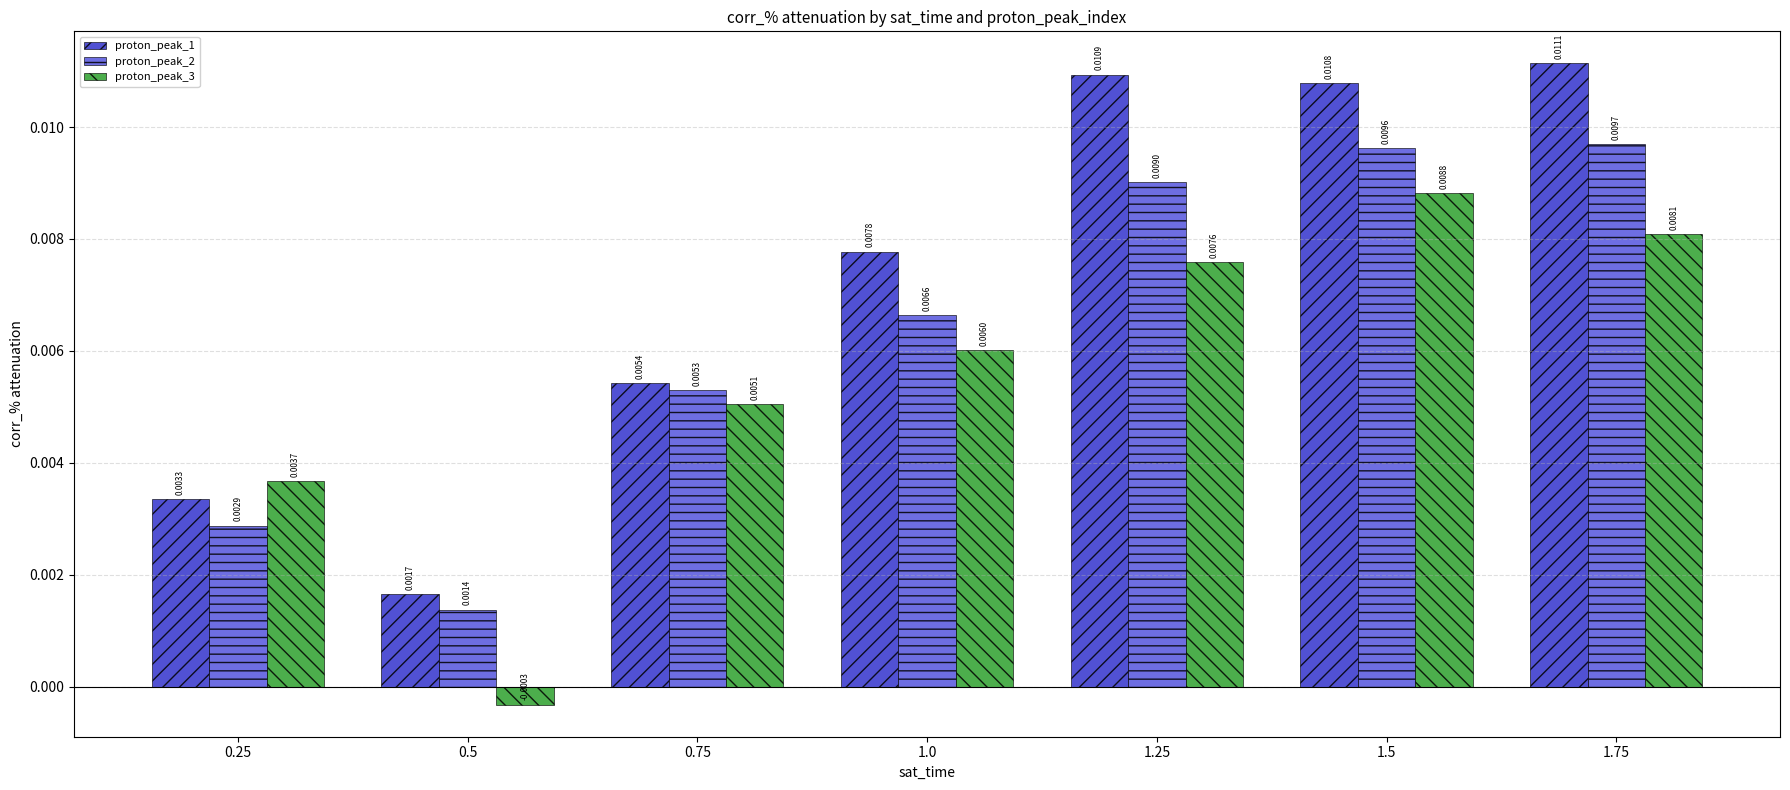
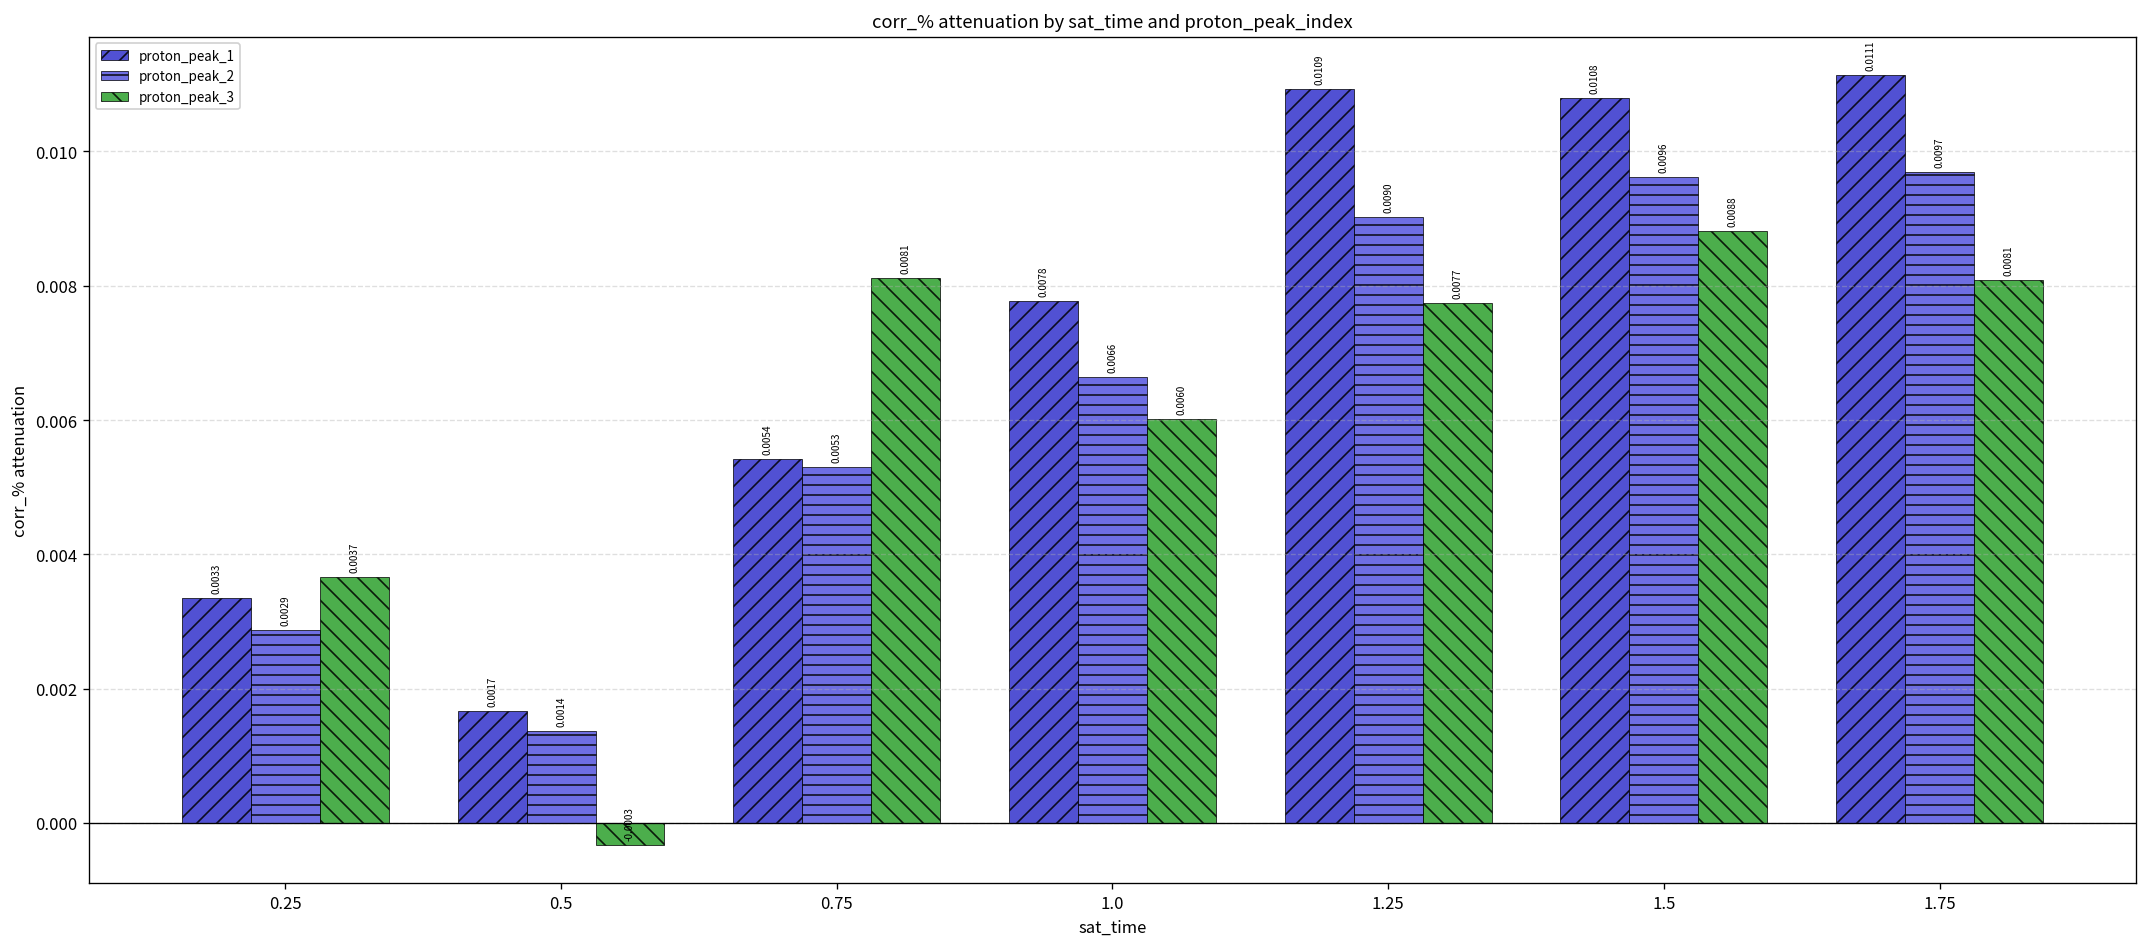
  {
    "proton_peak_3": {
      "0.25": 0.0037,
      "0.5": -0.0003,
-     "0.75": 0.0051,
+     "0.75": 0.0081,
      "1.0": 0.0060,
-     "1.25": 0.0076,
+     "1.25": 0.0077,
      "1.5": 0.0088,
      "1.75": 0.0081
    }
  }
